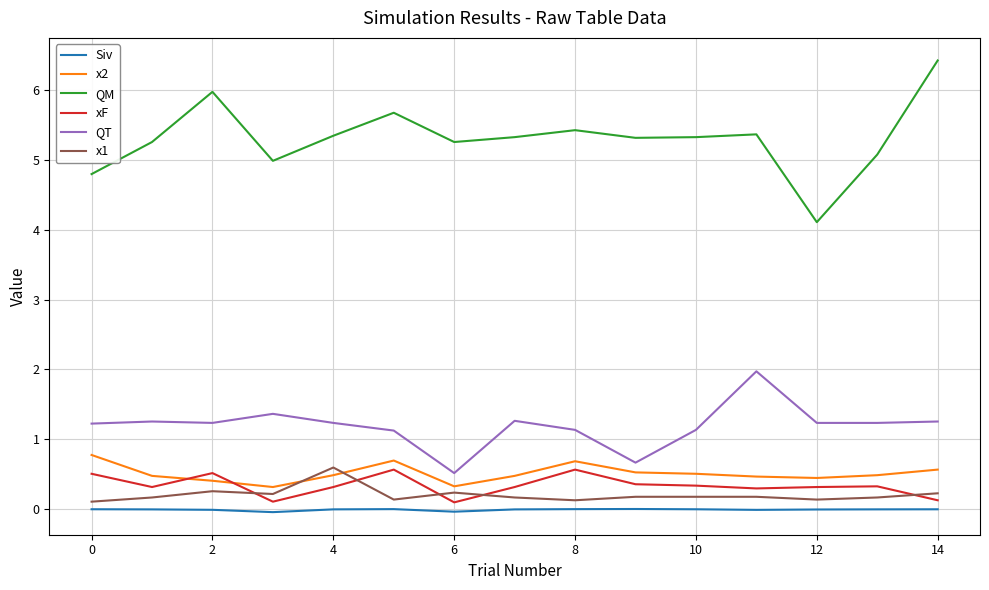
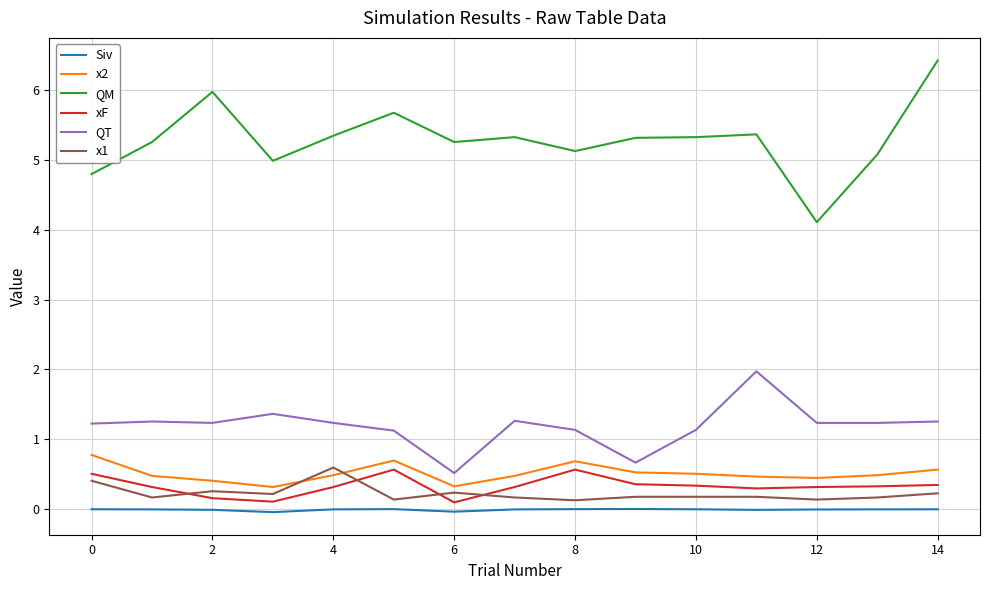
  {
    "Siv": {
      "0": 0.0,
      "2": 0.0,
      "4": 0.0,
      "6": 0.0,
      "8": 0.0,
      "10": 0.0,
      "12": 0.0,
      "14": 0.0
    },
    "x2": {
      "0": 0.8,
      "2": 0.4,
      "4": 0.5,
      "6": 0.3,
      "8": 0.7,
      "10": 0.5,
      "12": 0.4,
      "14": 0.6
    },
    "QM": {
      "0": 4.8,
      "2": 6.0,
      "4": 5.4,
      "6": 5.3,
-     "8": 5.4,
+     "8": 5.1,
      "10": 5.3,
      "12": 4.1,
      "14": 6.4
    },
    "xF": {
      "0": 0.5,
-     "2": 0.5,
+     "2": 0.2,
      "4": 0.3,
      "6": 0.1,
      "8": 0.6,
      "10": 0.3,
      "12": 0.3,
-     "14": 0.1
+     "14": 0.3
    },
    "QT": {
      "0": 1.2,
      "2": 1.2,
      "4": 1.2,
      "6": 0.5,
      "8": 1.1,
      "10": 1.1,
      "12": 1.2,
      "14": 1.3
    },
    "x1": {
-     "0": 0.1,
+     "0": 0.4,
      "2": 0.3,
      "4": 0.6,
      "6": 0.2,
      "8": 0.1,
      "10": 0.2,
      "12": 0.1,
      "14": 0.2
    }
  }
